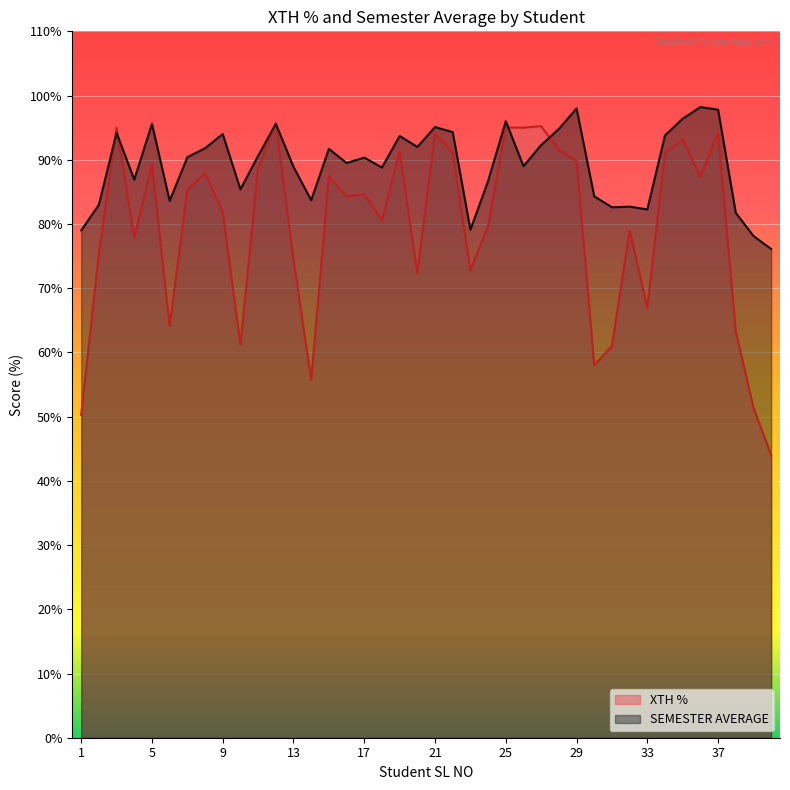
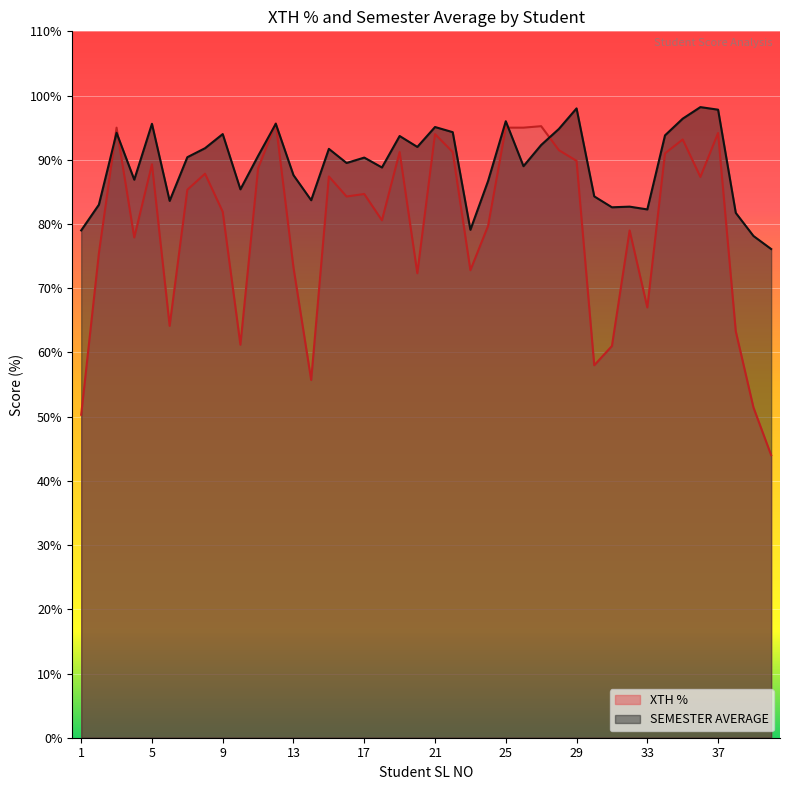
  {
    "XTH %": {
      "1": "50%",
      "5": "89%",
      "9": "82%",
-     "13": "75%",
+     "13": "73%",
      "17": "85%",
      "21": "94%",
      "25": "95%",
      "29": "90%",
      "33": "67%",
      "37": "94%"
    },
    "SEMESTER AVERAGE": {
      "1": "79%",
      "5": "96%",
      "9": "94%",
-     "13": "89%",
+     "13": "88%",
      "17": "90%",
      "21": "95%",
      "25": "96%",
      "29": "98%",
      "33": "82%",
      "37": "98%"
    }
  }
